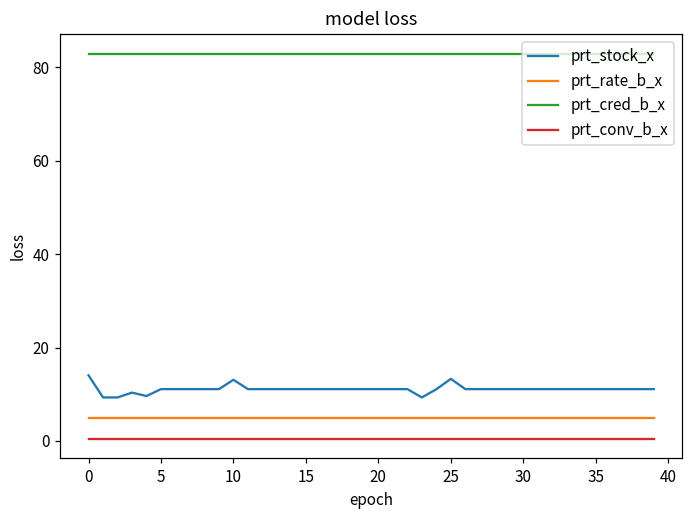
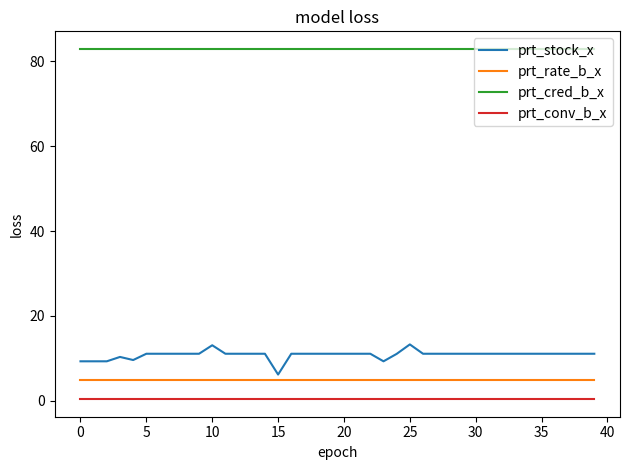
  {
    "prt_stock_x": {
-     "0": 14,
+     "0": 9,
      "5": 11,
      "10": 13,
-     "15": 11,
+     "15": 6,
      "20": 11,
      "25": 13,
      "30": 11,
      "35": 11
    },
    "prt_rate_b_x": {
      "0": 5,
      "5": 5,
      "10": 5,
      "15": 5,
      "20": 5,
      "25": 5,
      "30": 5,
      "35": 5
    },
    "prt_cred_b_x": {
      "0": 83,
      "5": 83,
      "10": 83,
      "15": 83,
      "20": 83,
      "25": 83
    },
    "prt_conv_b_x": {
      "0": 0,
      "5": 0,
      "10": 0,
      "15": 0,
      "20": 0,
      "25": 0,
      "30": 0,
      "35": 0
    }
  }
